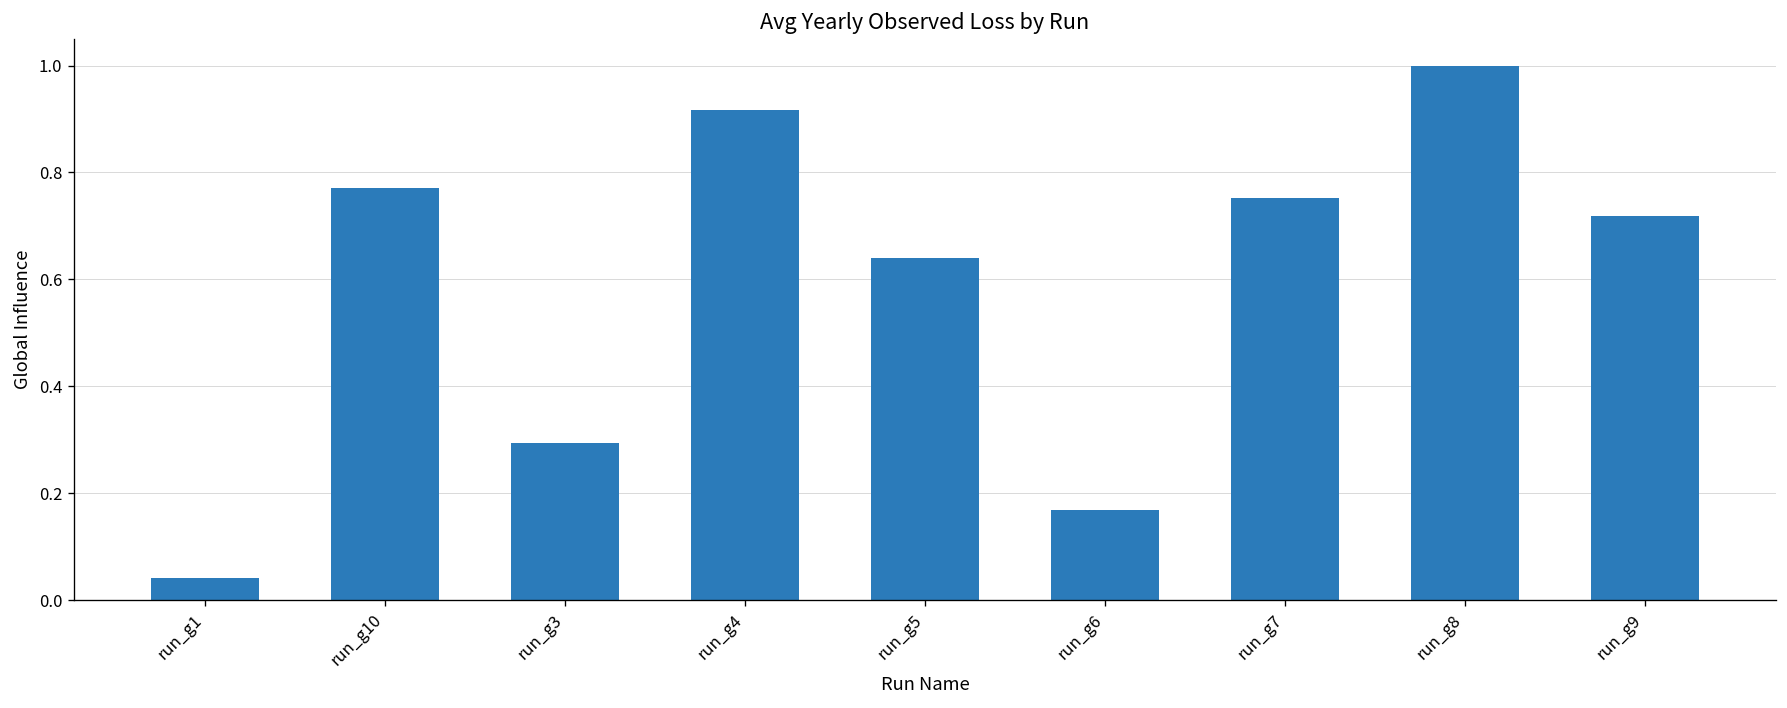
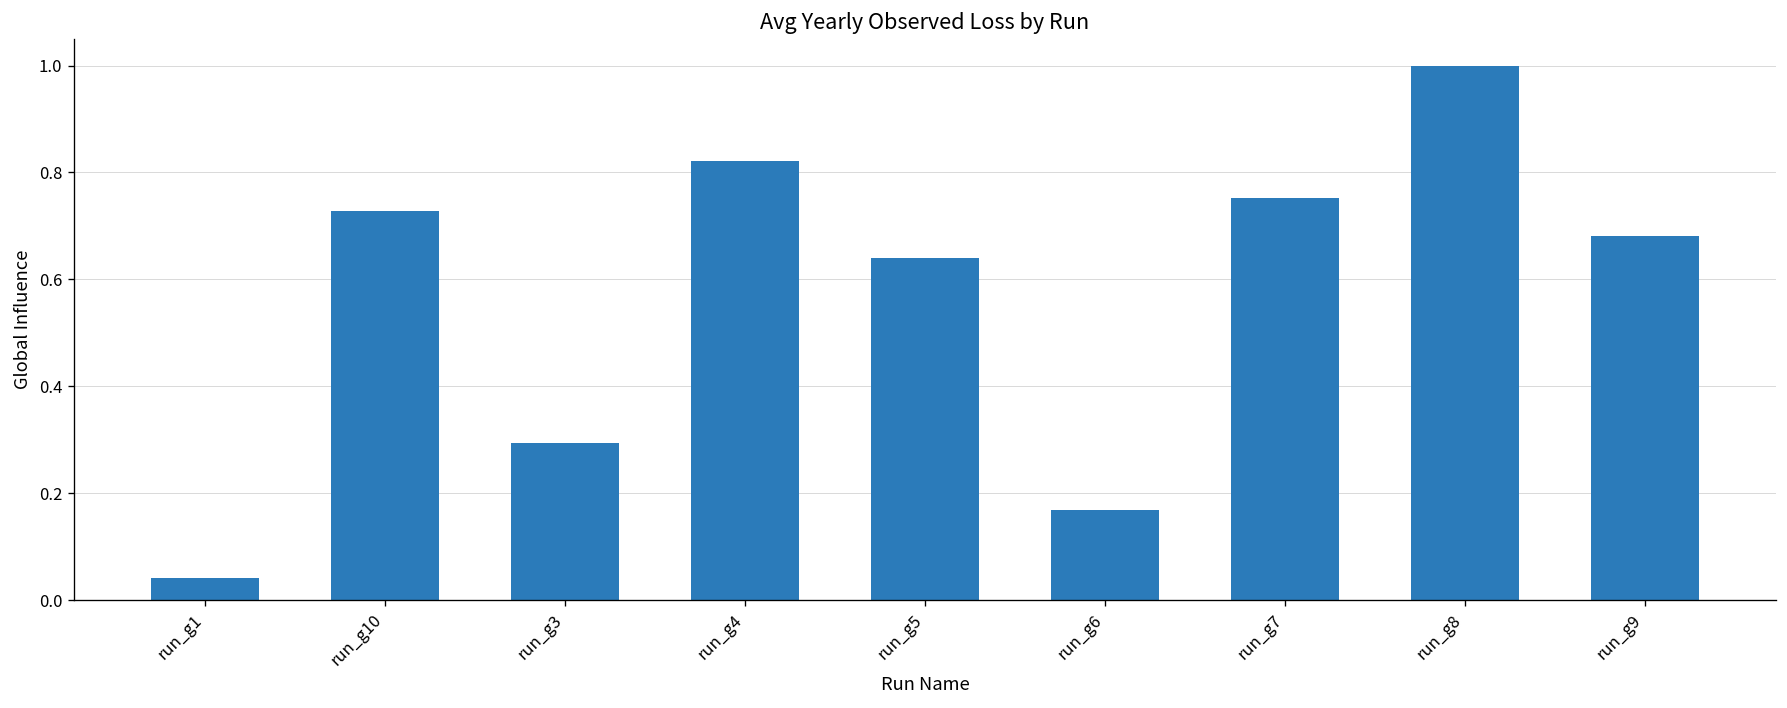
  {
    "run_g1": 0.04,
-   "run_g10": 0.77,
+   "run_g10": 0.73,
    "run_g3": 0.29,
-   "run_g4": 0.92,
+   "run_g4": 0.82,
    "run_g5": 0.64,
    "run_g6": 0.17,
    "run_g7": 0.75,
    "run_g8": 1.00,
-   "run_g9": 0.72
+   "run_g9": 0.68
  }
